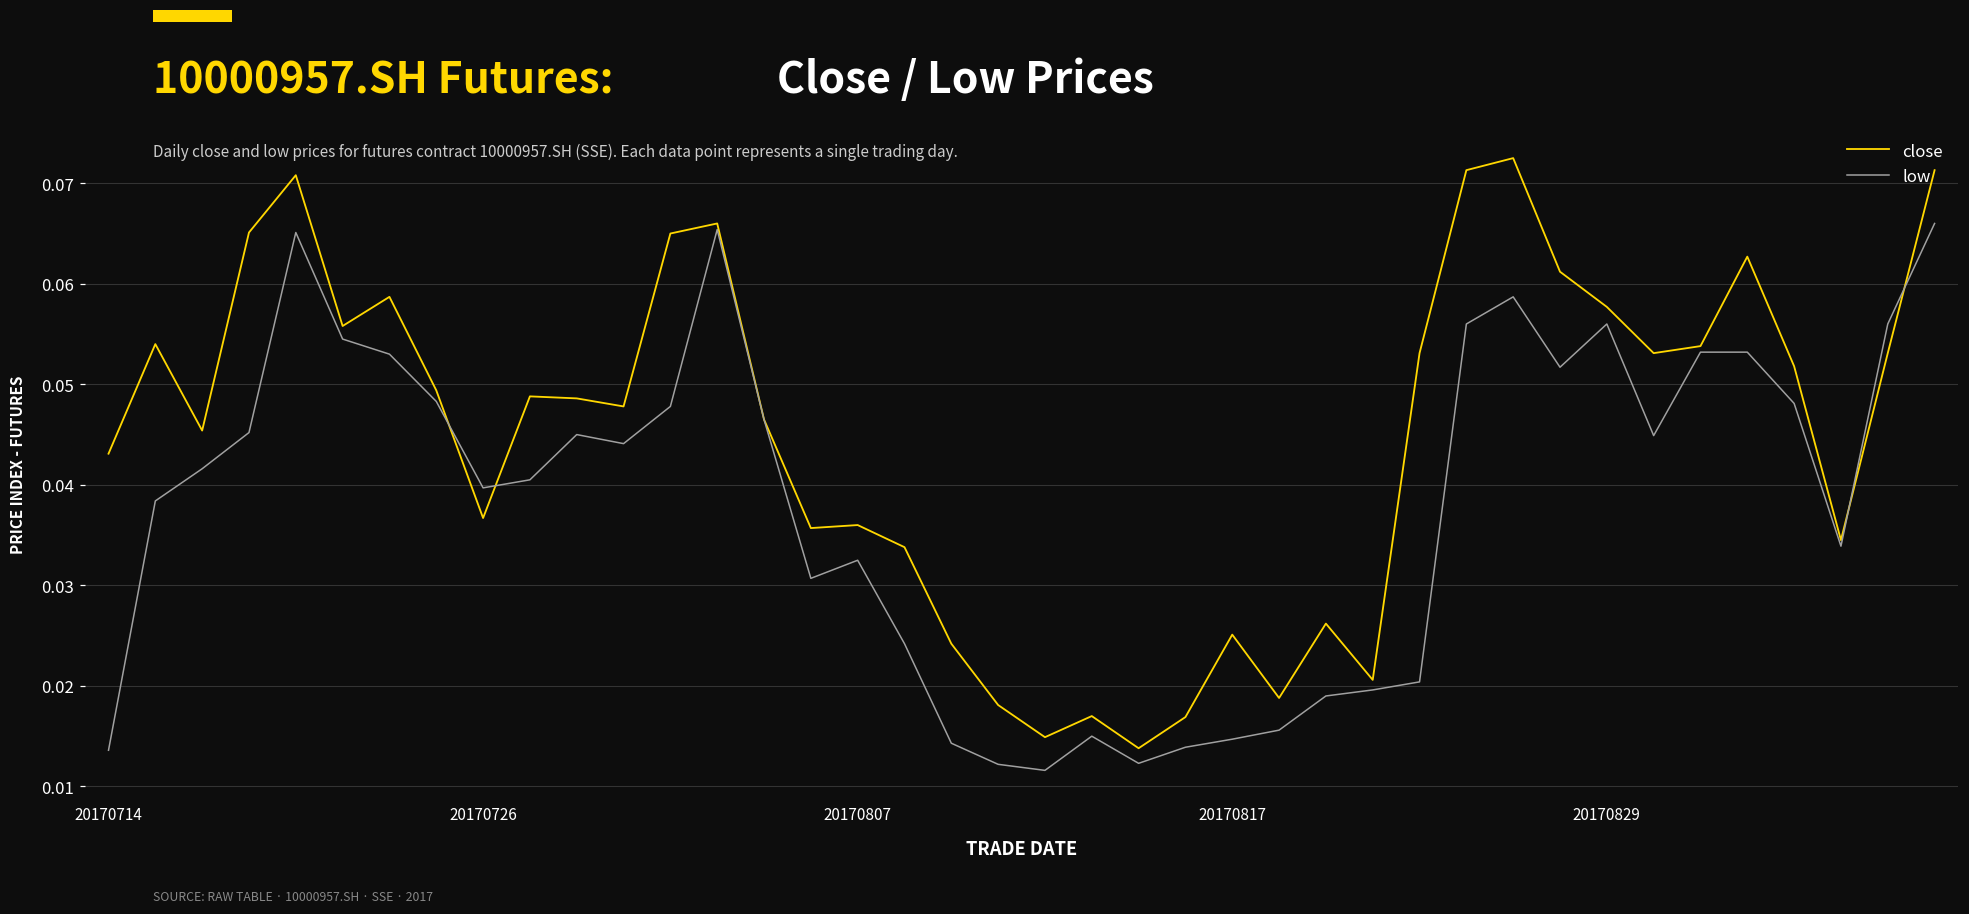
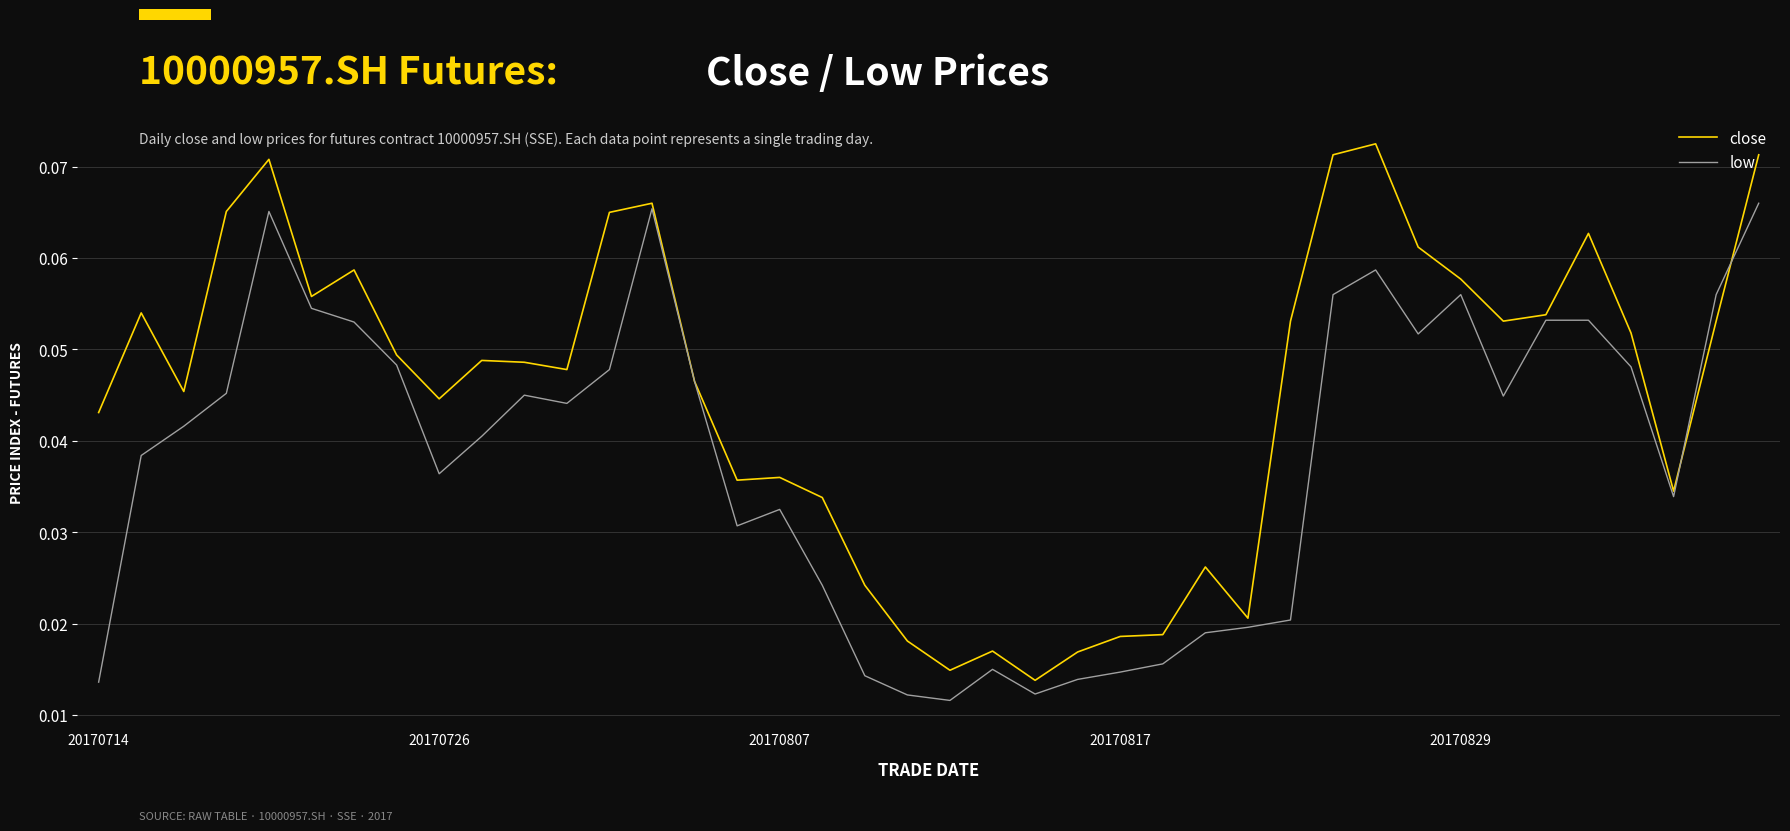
  {
    "close": {
      "20170714": 0.043,
-     "20170726": 0.037,
+     "20170726": 0.045,
      "20170807": 0.036,
-     "20170817": 0.025,
+     "20170817": 0.019,
      "20170829": 0.058
    },
    "low": {
      "20170714": 0.014,
-     "20170726": 0.040,
+     "20170726": 0.036,
      "20170807": 0.033,
      "20170817": 0.015,
      "20170829": 0.056
    }
  }
